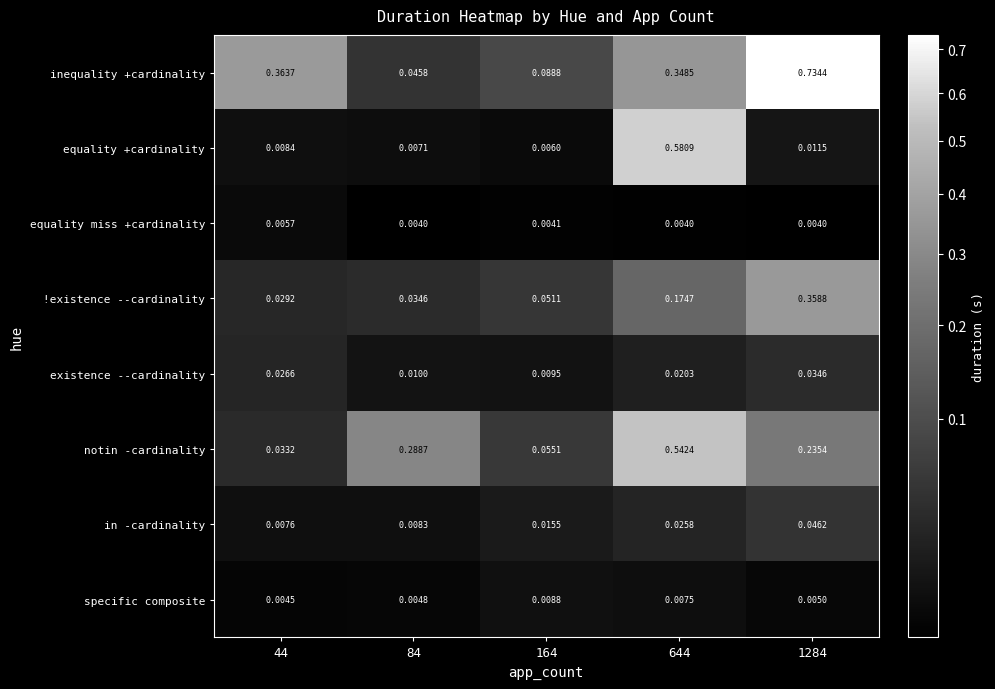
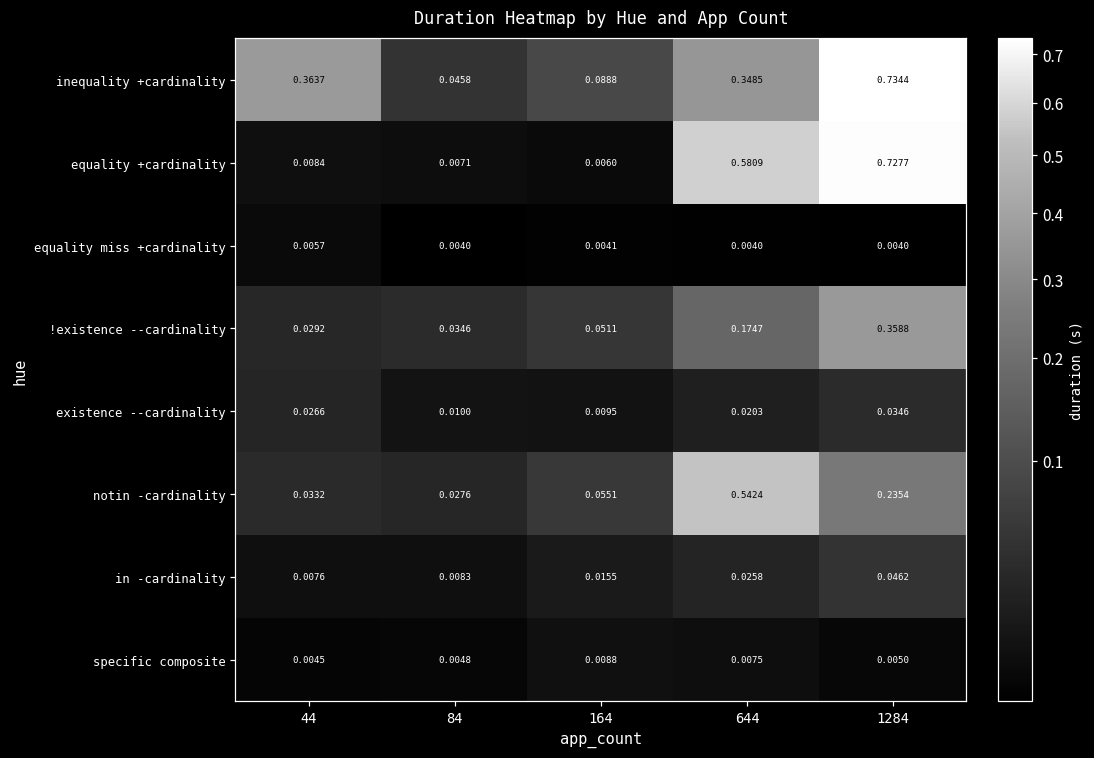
  {
    "inequality +cardinality": {
      "44": 0.3637,
      "84": 0.0458,
      "164": 0.0888,
      "644": 0.3485,
      "1284": 0.7344
    },
    "equality +cardinality": {
      "44": 0.0084,
      "84": 0.0071,
      "164": 0.0060,
      "644": 0.5809,
-     "1284": 0.0115
+     "1284": 0.7277
    },
    "equality miss +cardinality": {
      "44": 0.0057,
      "84": 0.0040,
      "164": 0.0041,
      "644": 0.0040,
      "1284": 0.0040
    },
    "!existence --cardinality": {
      "44": 0.0292,
      "84": 0.0346,
      "164": 0.0511,
      "644": 0.1747,
      "1284": 0.3588
    },
    "existence --cardinality": {
      "44": 0.0266,
      "84": 0.0100,
      "164": 0.0095,
      "644": 0.0203,
      "1284": 0.0346
    },
    "notin -cardinality": {
      "44": 0.0332,
-     "84": 0.2887,
+     "84": 0.0276,
      "164": 0.0551,
      "644": 0.5424,
      "1284": 0.2354
    },
    "in -cardinality": {
      "44": 0.0076,
      "84": 0.0083,
      "164": 0.0155,
      "644": 0.0258,
      "1284": 0.0462
    },
    "specific composite": {
      "44": 0.0045,
      "84": 0.0048,
      "164": 0.0088,
      "644": 0.0075,
      "1284": 0.0050
    }
  }
